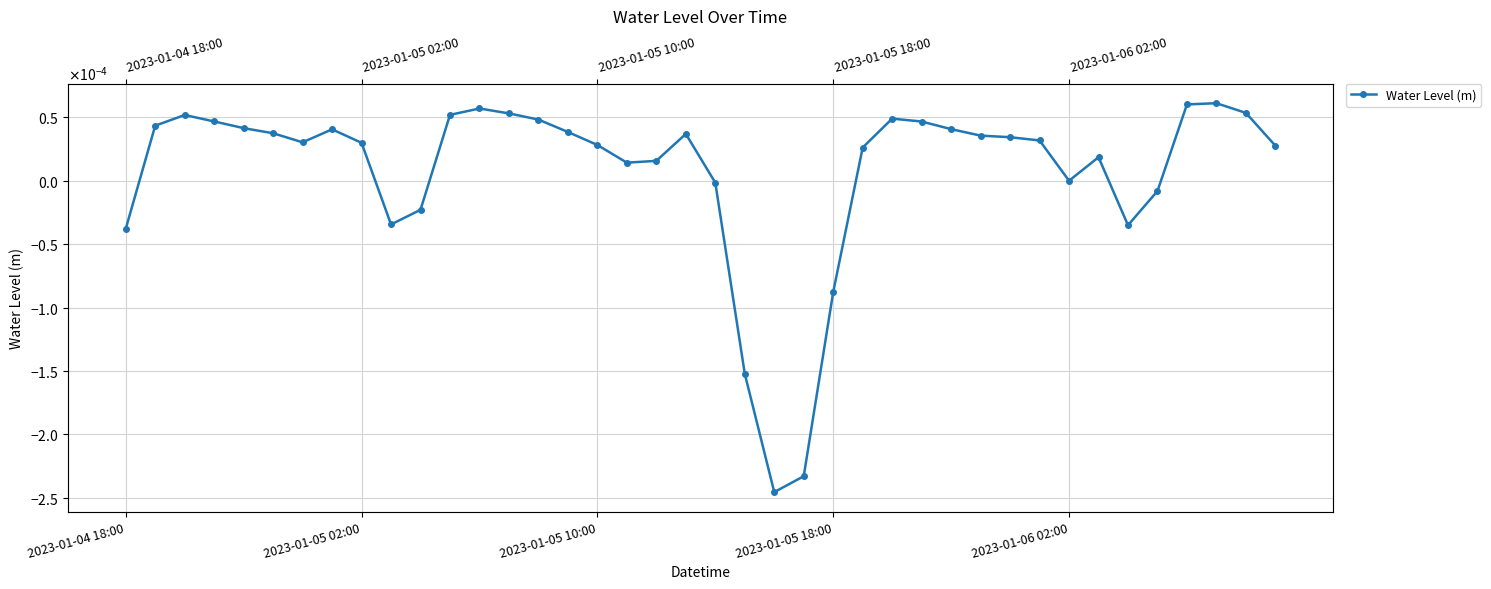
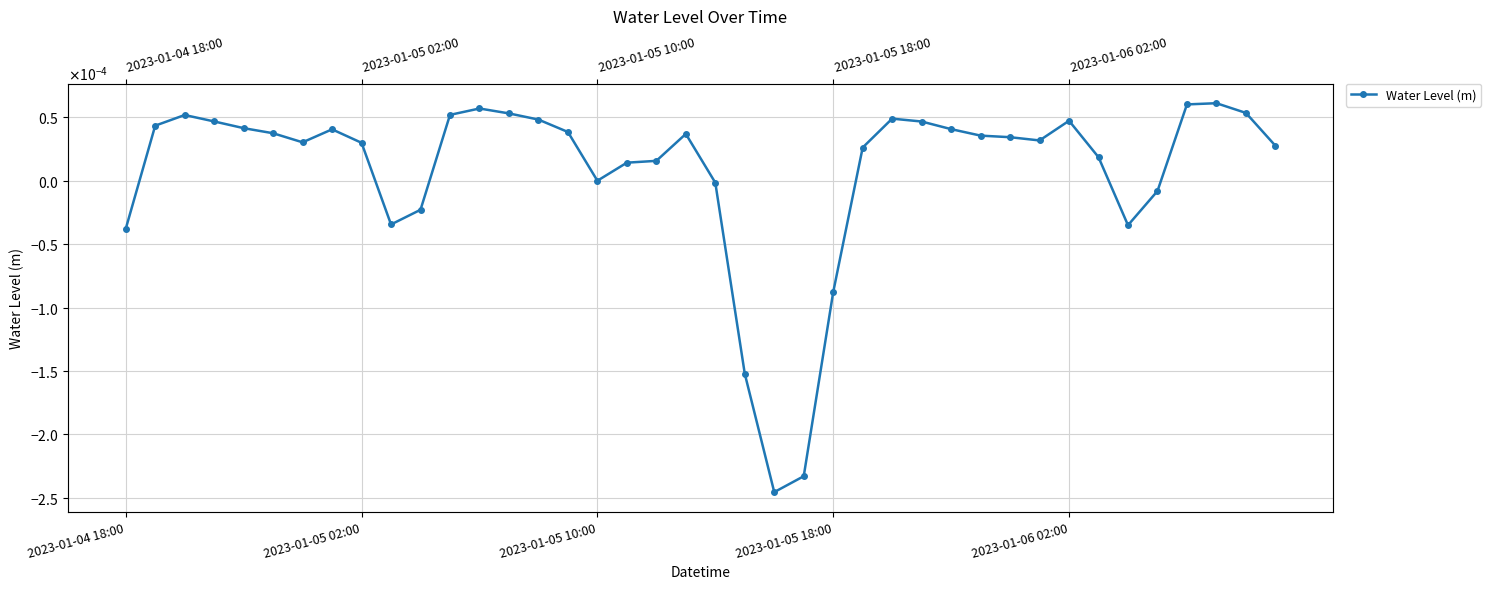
  {
    "2023-01-04 18:00": -0.000038,
    "2023-01-05 02:00": 0.00003,
-   "2023-01-05 10:00": 0.00003,
+   "2023-01-05 10:00": 0.00000,
    "2023-01-05 18:00": -0.000088,
-   "2023-01-06 02:00": 0.00000
+   "2023-01-06 02:00": 0.00005
  }
